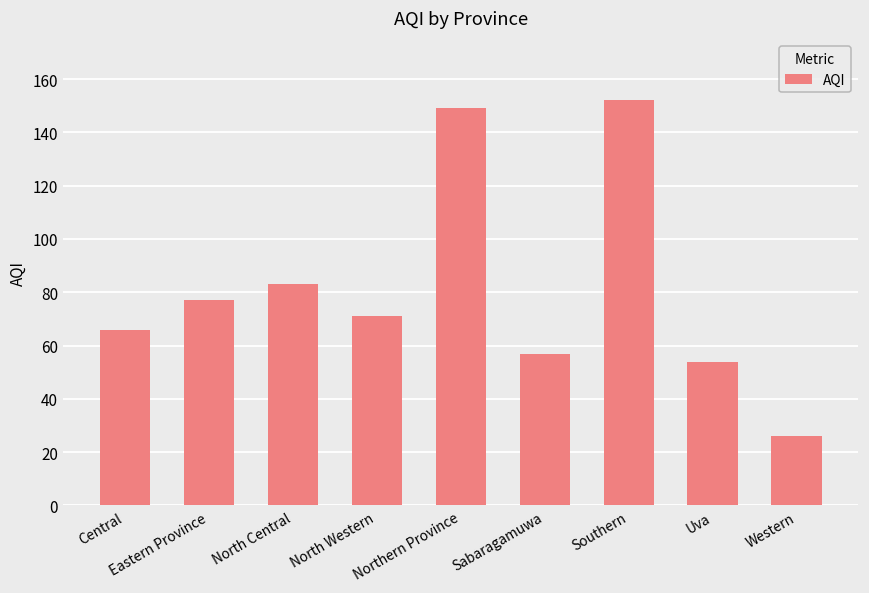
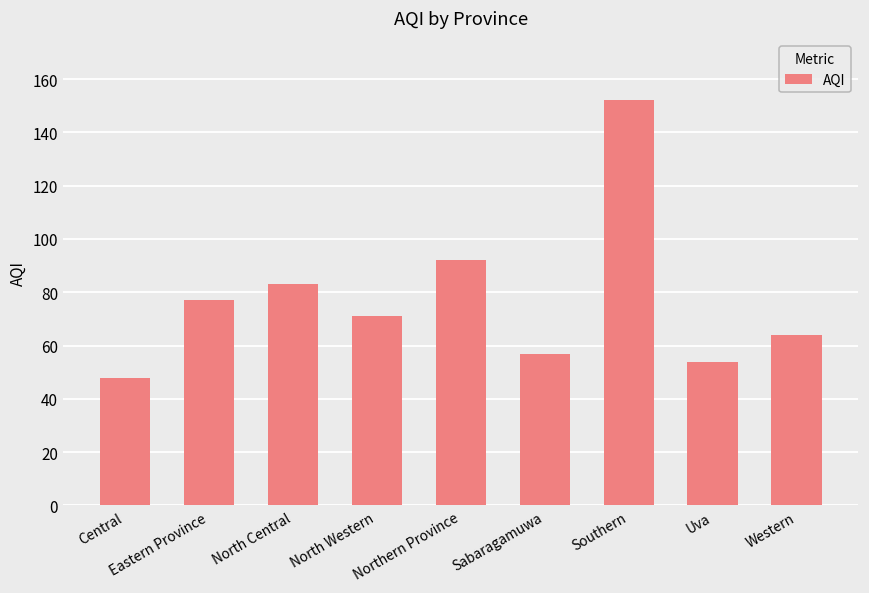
  {
-   "Central": 66,
+   "Central": 48,
    "Eastern Province": 77,
    "North Central": 83,
    "North Western": 71,
-   "Northern Province": 149,
+   "Northern Province": 92,
    "Sabaragamuwa": 57,
    "Southern": 152,
    "Uva": 54,
-   "Western": 26
+   "Western": 64
  }
